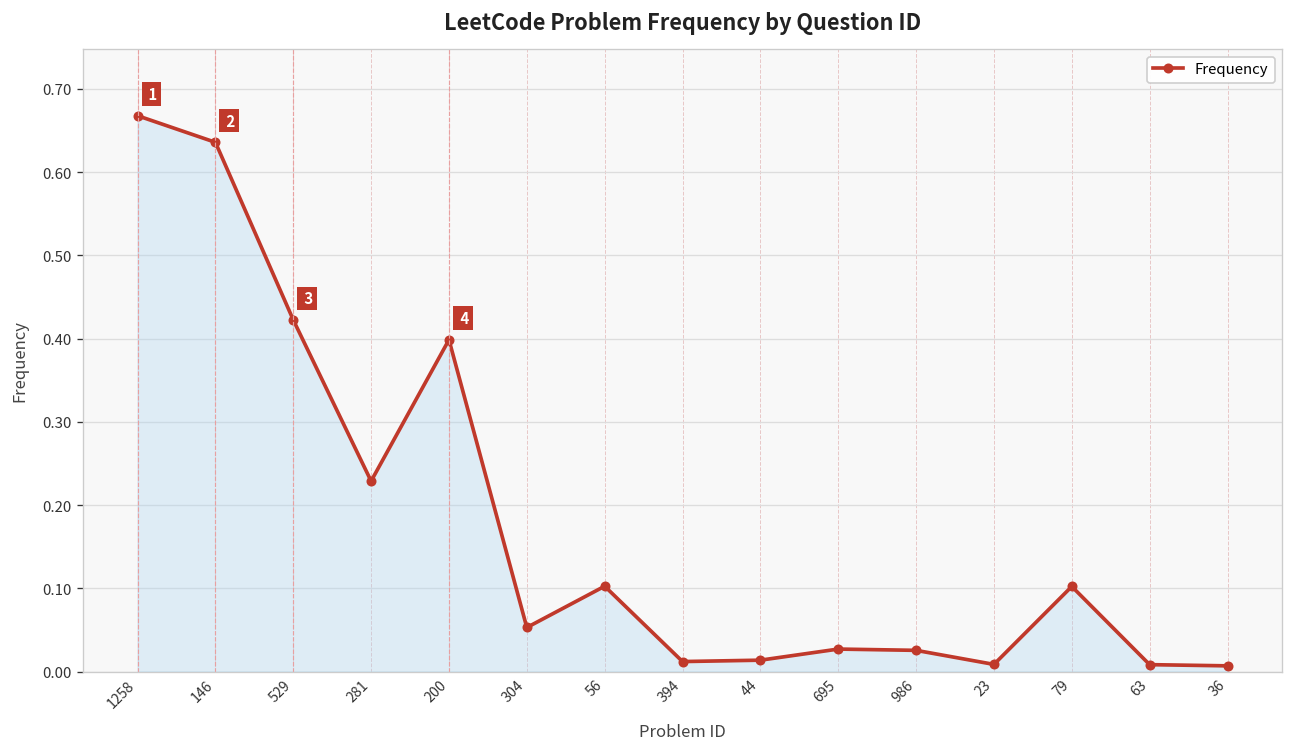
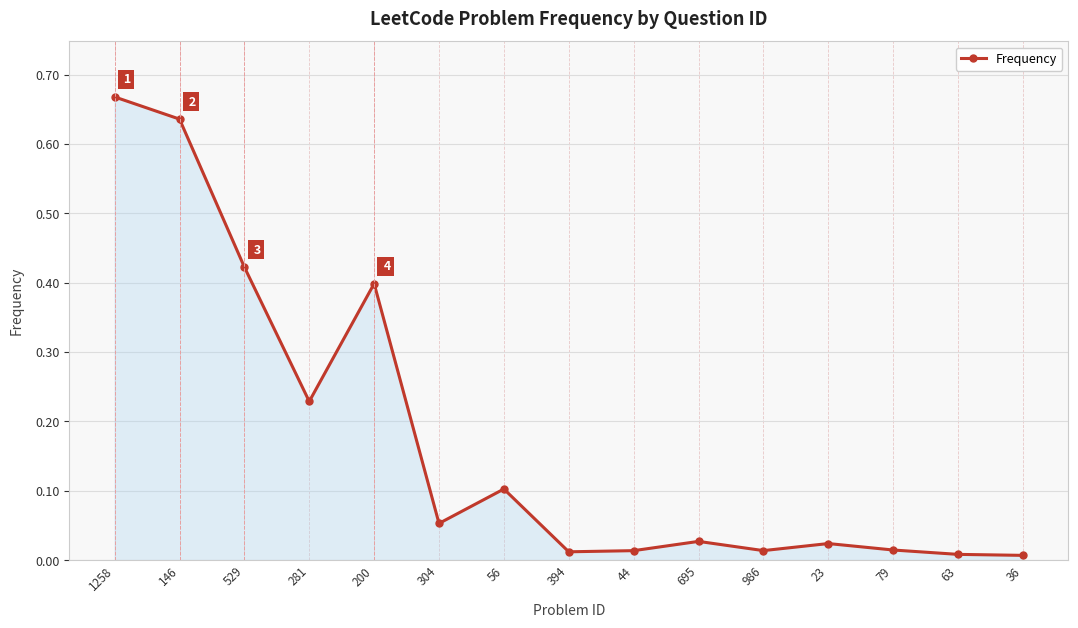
  {
    "281": 0.23,
    "304": 0.05,
    "56": 0.10,
    "394": 0.01,
    "44": 0.01,
    "695": 0.03,
-   "986": 0.03,
-   "23": 0.01,
-   "79": 0.10,
+   "986": 0.01,
+   "23": 0.02,
+   "79": 0.01,
    "63": 0.01,
    "36": 0.01
  }
